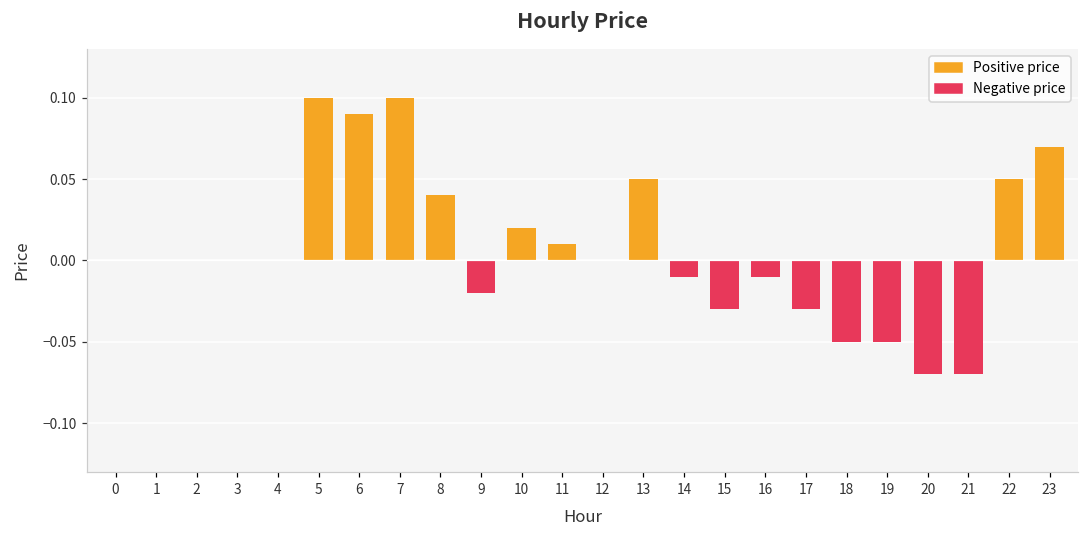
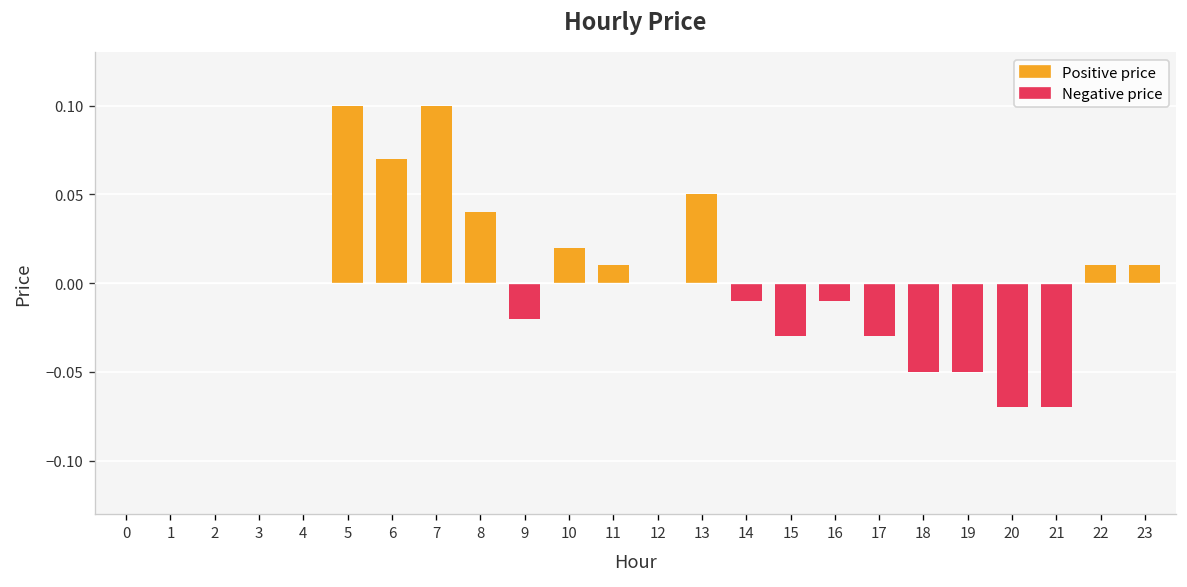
  {
    "0": 0.00,
    "1": 0.00,
    "2": 0.00,
    "3": 0.00,
    "4": 0.00,
    "5": 0.10,
-   "6": 0.09,
+   "6": 0.07,
    "7": 0.10,
    "8": 0.04,
    "9": -0.02,
    "10": 0.02,
    "11": 0.01,
    "12": 0.00,
    "13": 0.05,
    "14": -0.01,
    "15": -0.03,
    "16": -0.01,
    "17": -0.03,
    "18": -0.05,
    "19": -0.05,
    "20": -0.07,
    "21": -0.07,
-   "22": 0.05,
-   "23": 0.07
+   "22": 0.01,
+   "23": 0.01
  }
